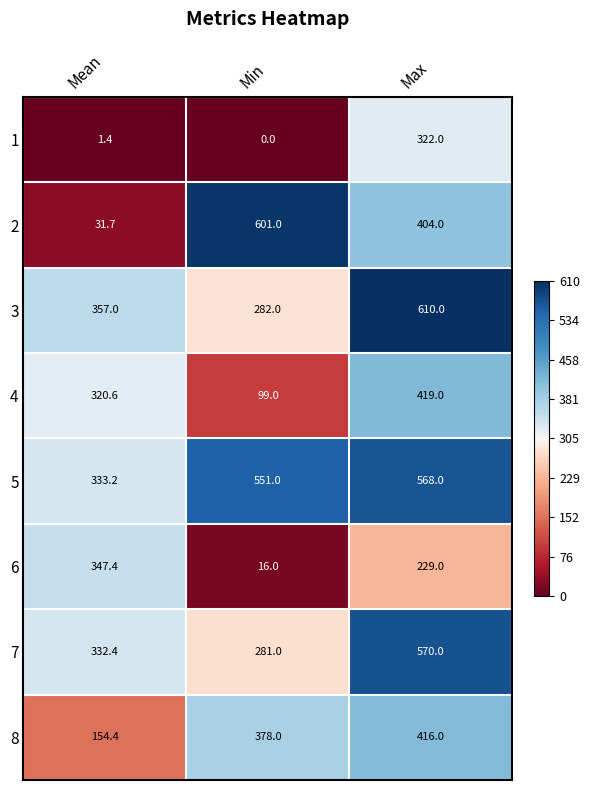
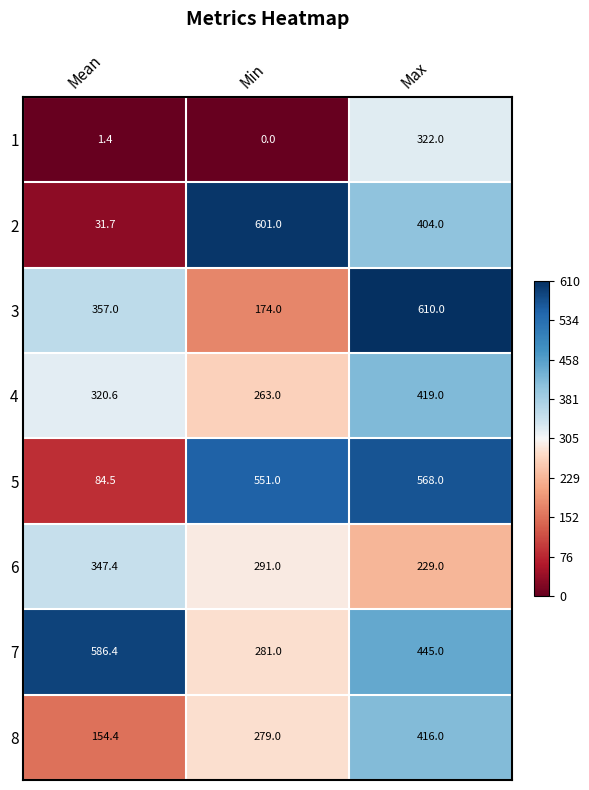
  {
    "1": {
      "Mean": 1.4,
      "Min": 0.0,
      "Max": 322.0
    },
    "2": {
      "Mean": 31.7,
      "Min": 601.0,
      "Max": 404.0
    },
    "3": {
      "Mean": 357.0,
-     "Min": 282.0,
+     "Min": 174.0,
      "Max": 610.0
    },
    "4": {
      "Mean": 320.6,
-     "Min": 99.0,
+     "Min": 263.0,
      "Max": 419.0
    },
    "5": {
-     "Mean": 333.2,
+     "Mean": 84.5,
      "Min": 551.0,
      "Max": 568.0
    },
    "6": {
      "Mean": 347.4,
-     "Min": 16.0,
+     "Min": 291.0,
      "Max": 229.0
    },
    "7": {
-     "Mean": 332.4,
+     "Mean": 586.4,
      "Min": 281.0,
-     "Max": 570.0
+     "Max": 445.0
    },
    "8": {
      "Mean": 154.4,
-     "Min": 378.0,
+     "Min": 279.0,
      "Max": 416.0
    }
  }
